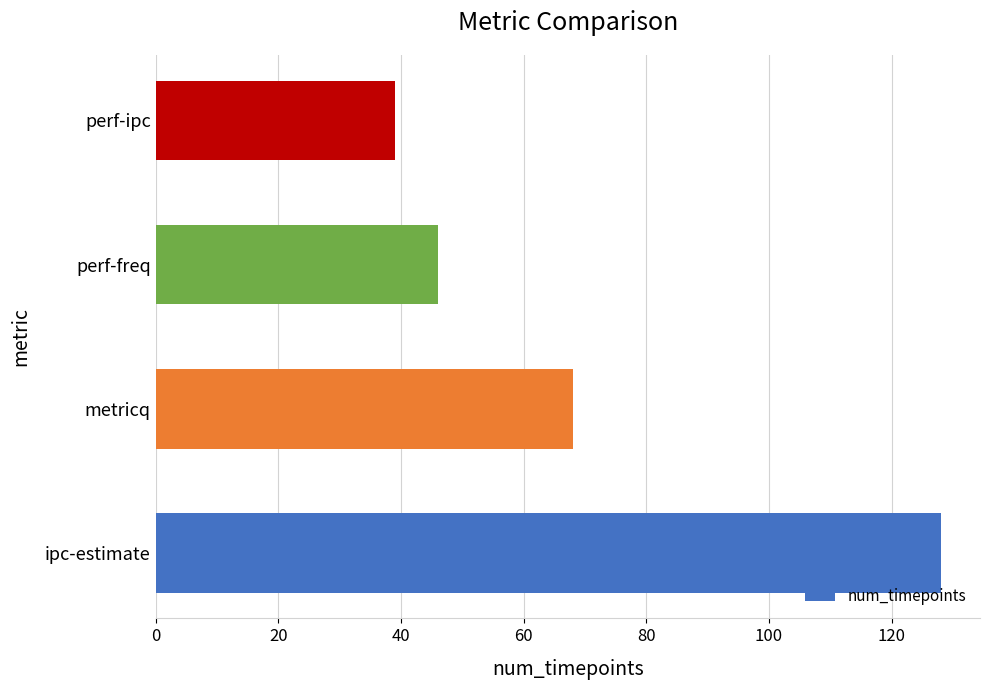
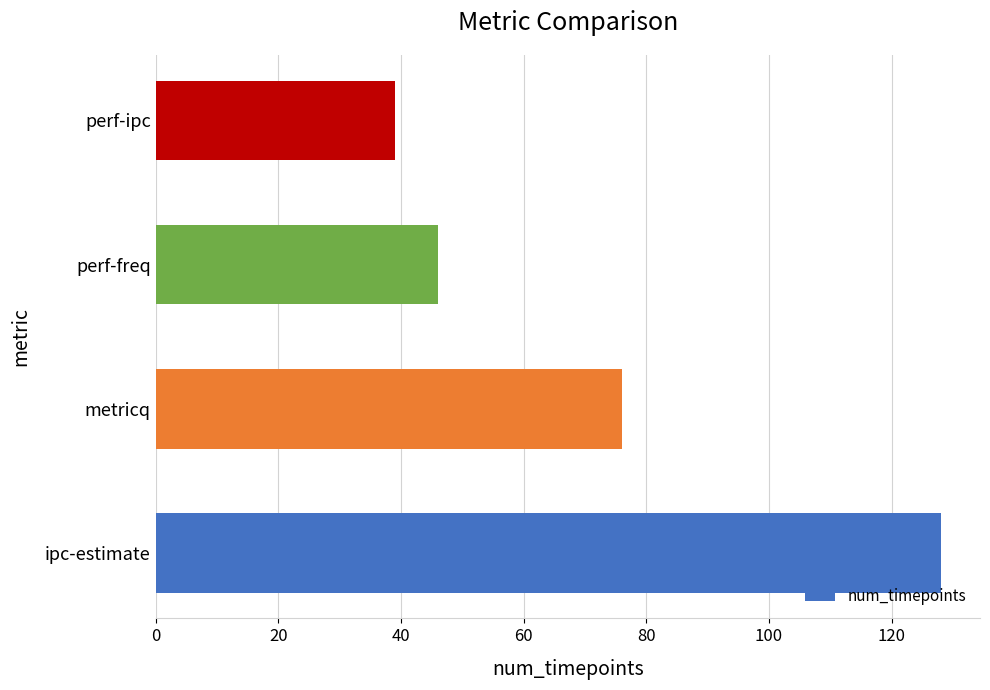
  {
    "perf-ipc": 39,
    "perf-freq": 46,
-   "metricq": 68,
+   "metricq": 76,
    "ipc-estimate": 128
  }
